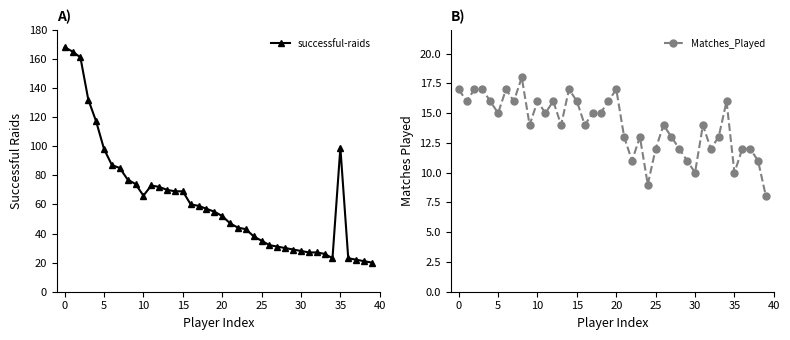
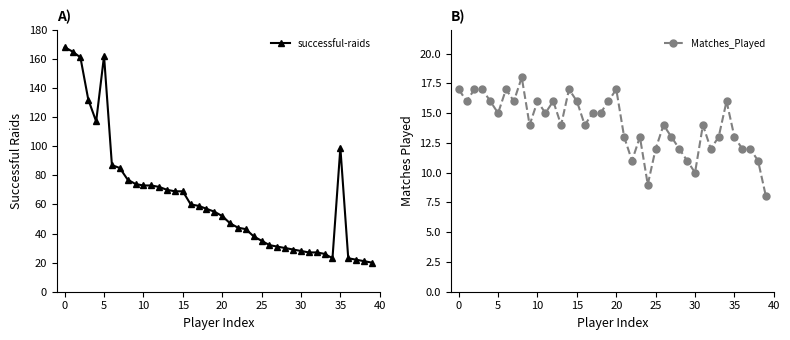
  {
    "A)": {
      "0": 168,
-     "5": 98,
-     "10": 66,
+     "5": 162,
+     "10": 73,
      "15": 69,
      "20": 52,
      "25": 35,
      "30": 28,
      "35": 99
    },
    "B)": {
      "0": 17,
      "5": 15,
      "10": 16,
      "15": 16,
      "20": 17,
      "25": 12,
      "30": 10,
-     "35": 10
+     "35": 13
    }
  }
